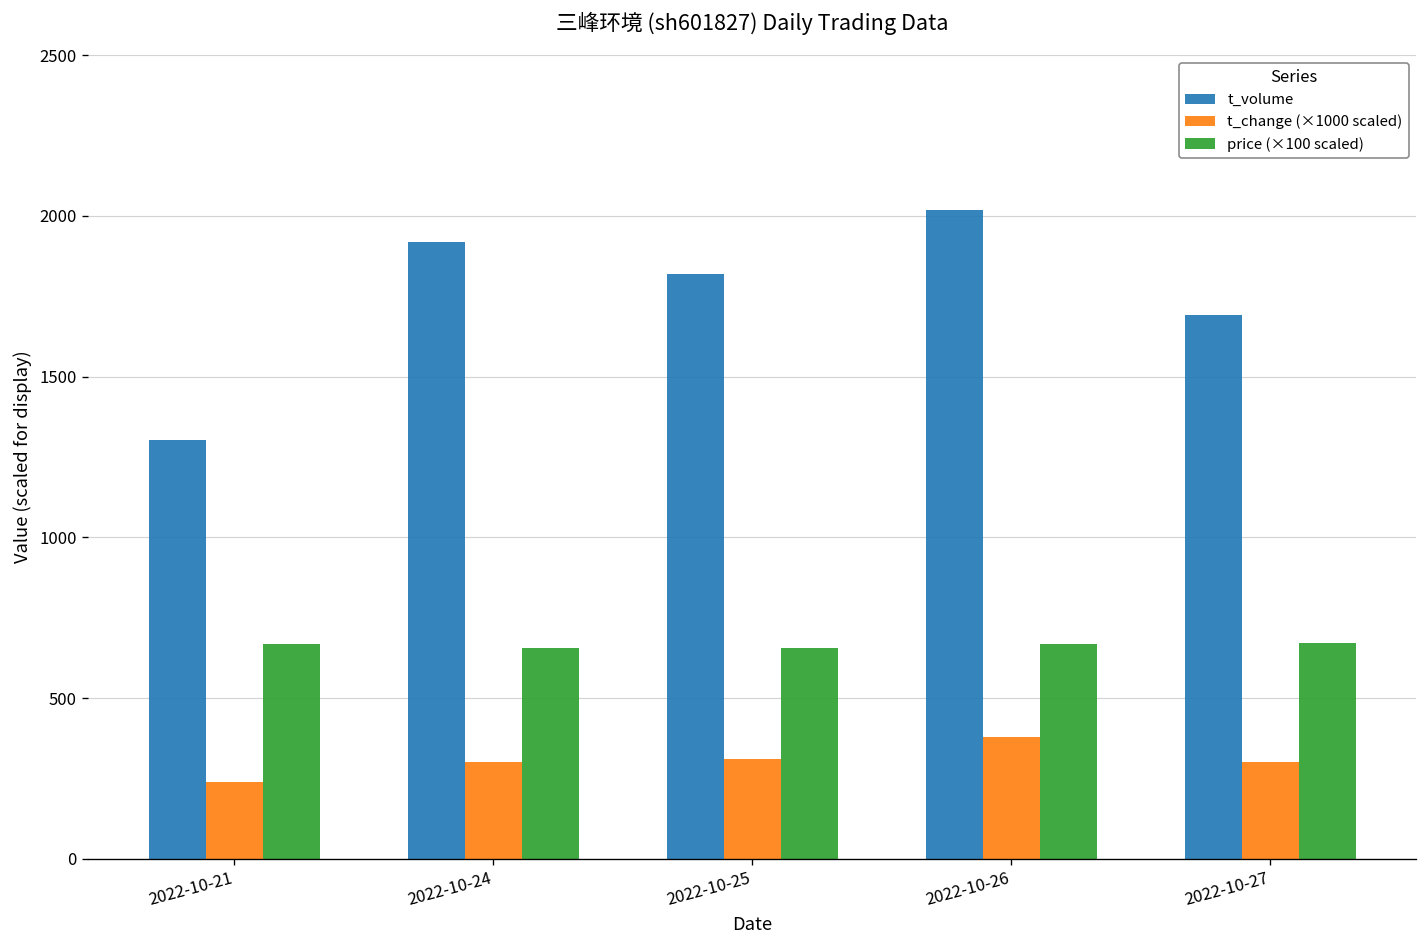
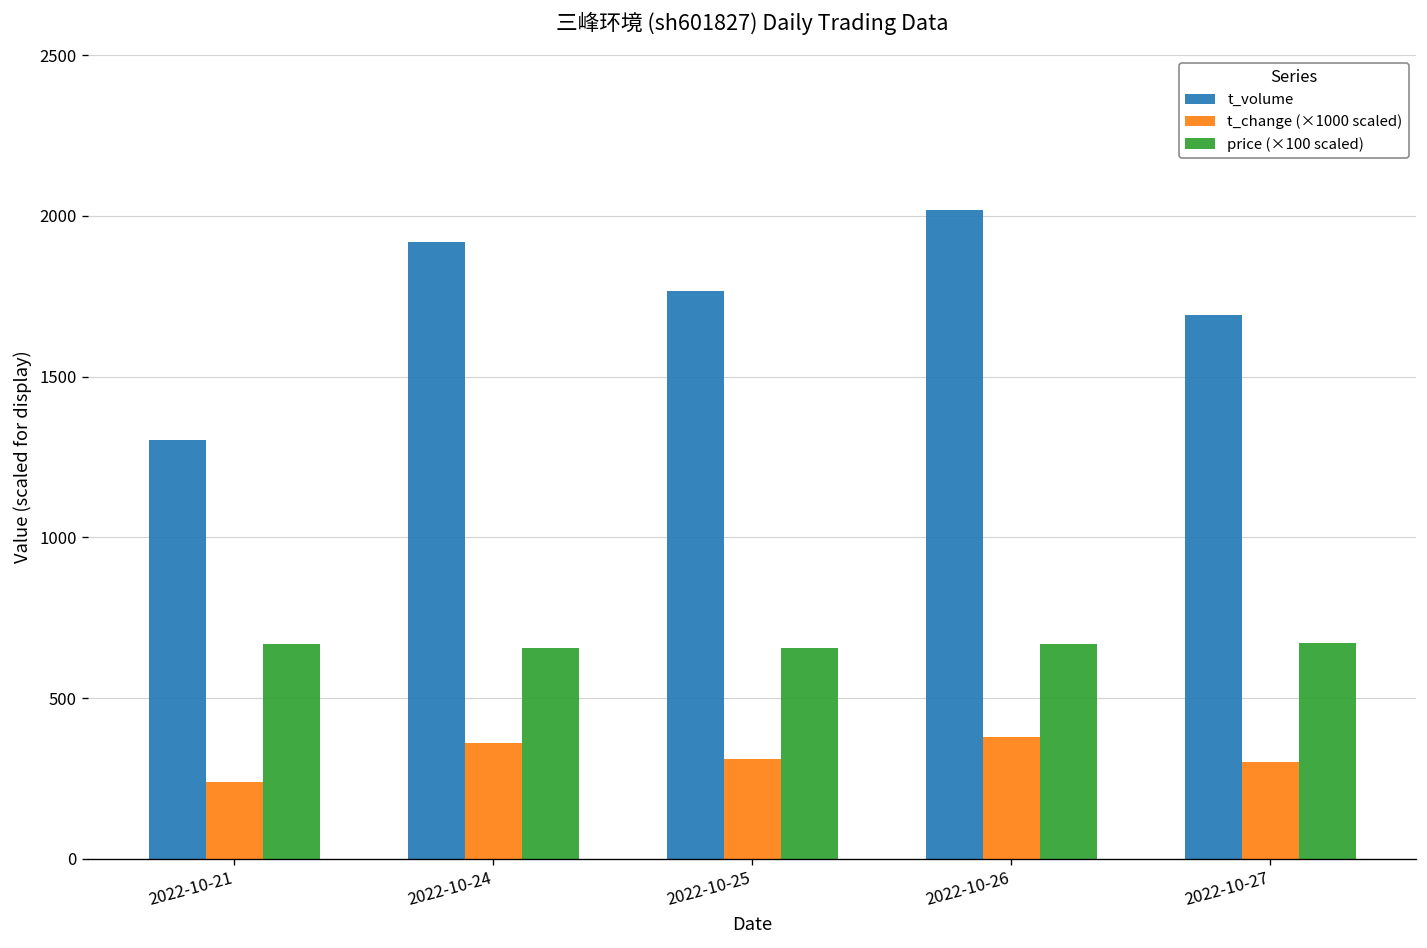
  {
    "t_volume": {
      "2022-10-21": 1300,
      "2022-10-24": 1920,
-     "2022-10-25": 1820,
+     "2022-10-25": 1770,
      "2022-10-26": 2020,
      "2022-10-27": 1690
    },
    "t_change (×1000 scaled)": {
      "2022-10-21": 240,
-     "2022-10-24": 300,
+     "2022-10-24": 360,
      "2022-10-25": 310,
      "2022-10-26": 380,
      "2022-10-27": 300
    },
    "price (×100 scaled)": {
      "2022-10-21": 670,
      "2022-10-24": 660,
      "2022-10-25": 660,
      "2022-10-26": 670,
      "2022-10-27": 670
    }
  }
